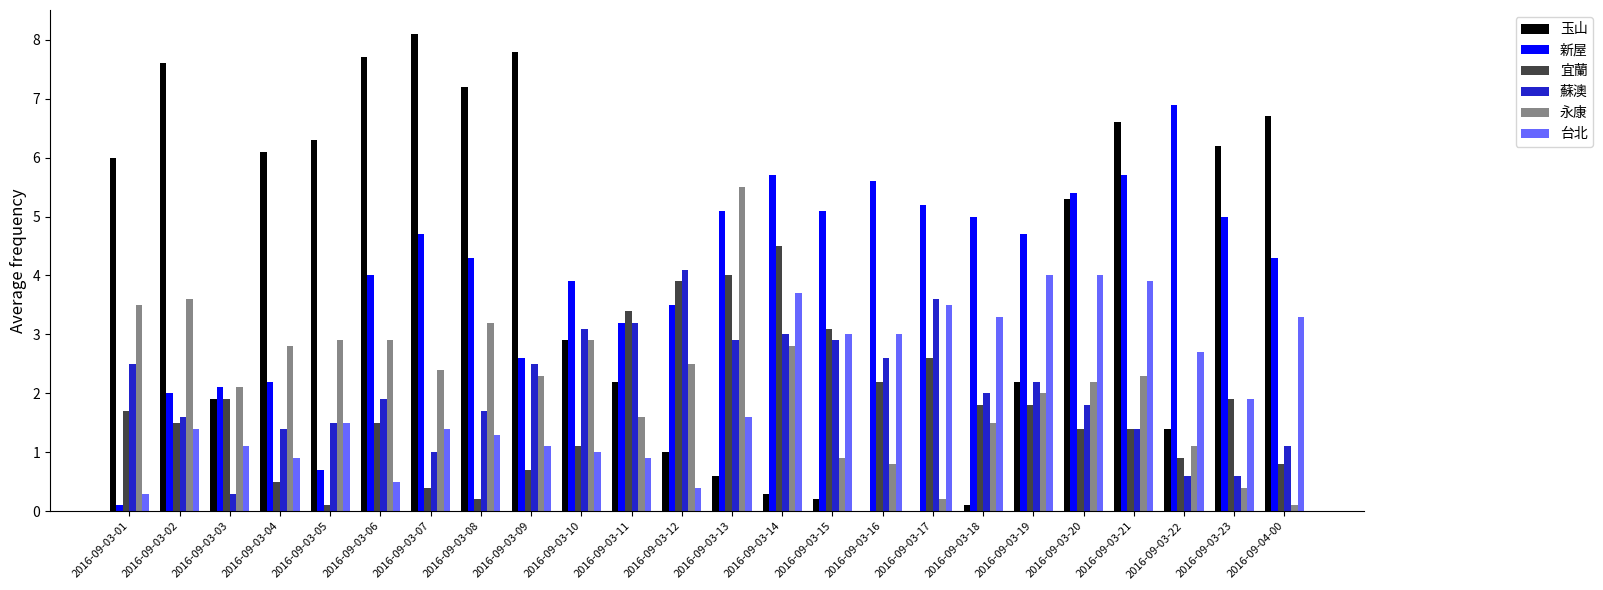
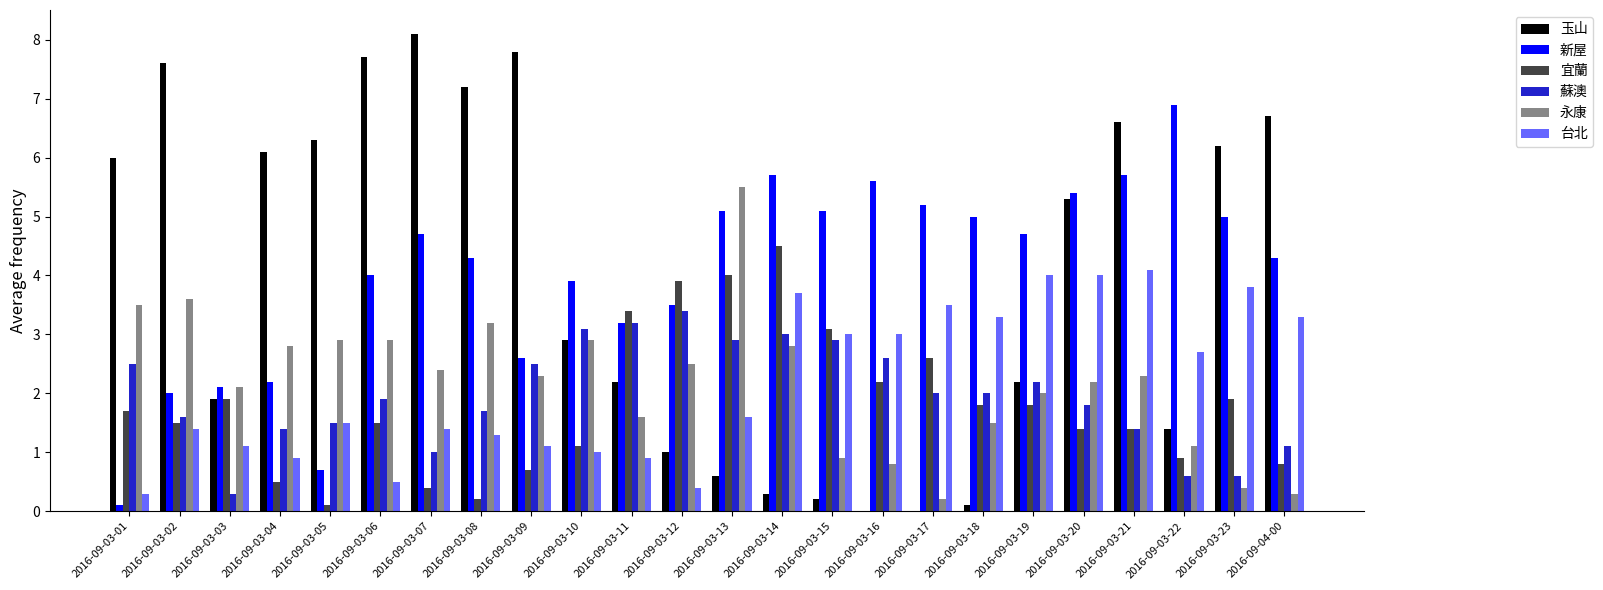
  {
    "玉山": {
      "2016-09-03-01": 6.0,
      "2016-09-03-02": 7.6,
      "2016-09-03-03": 1.9,
      "2016-09-03-04": 6.1,
      "2016-09-03-05": 6.3,
      "2016-09-03-06": 7.7,
      "2016-09-03-07": 8.1,
      "2016-09-03-08": 7.2,
      "2016-09-03-09": 7.8,
      "2016-09-03-10": 2.9,
      "2016-09-03-11": 2.2,
      "2016-09-03-12": 1.0,
      "2016-09-03-13": 0.6,
      "2016-09-03-14": 0.3,
      "2016-09-03-15": 0.2,
      "2016-09-03-16": 0.0,
      "2016-09-03-17": 0.0,
      "2016-09-03-18": 0.1,
      "2016-09-03-19": 2.2,
      "2016-09-03-20": 5.3,
      "2016-09-03-21": 6.6,
      "2016-09-03-22": 1.4,
      "2016-09-03-23": 6.2,
      "2016-09-04-00": 6.7
    },
    "新屋": {
      "2016-09-03-01": 0.1,
      "2016-09-03-02": 2.0,
      "2016-09-03-03": 2.1,
      "2016-09-03-04": 2.2,
      "2016-09-03-05": 0.7,
      "2016-09-03-06": 4.0,
      "2016-09-03-07": 4.7,
      "2016-09-03-08": 4.3,
      "2016-09-03-09": 2.6,
      "2016-09-03-10": 3.9,
      "2016-09-03-11": 3.2,
      "2016-09-03-12": 3.5,
      "2016-09-03-13": 5.1,
      "2016-09-03-14": 5.7,
      "2016-09-03-15": 5.1,
      "2016-09-03-16": 5.6,
      "2016-09-03-17": 5.2,
      "2016-09-03-18": 5.0,
      "2016-09-03-19": 4.7,
      "2016-09-03-20": 5.4,
      "2016-09-03-21": 5.7,
      "2016-09-03-22": 6.9,
      "2016-09-03-23": 5.0,
      "2016-09-04-00": 4.3
    },
    "宜蘭": {
      "2016-09-03-01": 1.7,
      "2016-09-03-02": 1.5,
      "2016-09-03-03": 1.9,
      "2016-09-03-04": 0.5,
      "2016-09-03-05": 0.1,
      "2016-09-03-06": 1.5,
      "2016-09-03-07": 0.4,
      "2016-09-03-08": 0.2,
      "2016-09-03-09": 0.7,
      "2016-09-03-10": 1.1,
      "2016-09-03-11": 3.4,
      "2016-09-03-12": 3.9,
      "2016-09-03-13": 4.0,
      "2016-09-03-14": 4.5,
      "2016-09-03-15": 3.1,
      "2016-09-03-16": 2.2,
      "2016-09-03-17": 2.6,
      "2016-09-03-18": 1.8,
      "2016-09-03-19": 1.8,
      "2016-09-03-20": 1.4,
      "2016-09-03-21": 1.4,
      "2016-09-03-22": 0.9,
      "2016-09-03-23": 1.9,
      "2016-09-04-00": 0.8
    },
    "蘇澳": {
      "2016-09-03-01": 2.5,
      "2016-09-03-02": 1.6,
      "2016-09-03-03": 0.3,
      "2016-09-03-04": 1.4,
      "2016-09-03-05": 1.5,
      "2016-09-03-06": 1.9,
      "2016-09-03-07": 1.0,
      "2016-09-03-08": 1.7,
      "2016-09-03-09": 2.5,
      "2016-09-03-10": 3.1,
      "2016-09-03-11": 3.2,
-     "2016-09-03-12": 4.1,
+     "2016-09-03-12": 3.4,
      "2016-09-03-13": 2.9,
      "2016-09-03-14": 3.0,
      "2016-09-03-15": 2.9,
      "2016-09-03-16": 2.6,
-     "2016-09-03-17": 3.6,
+     "2016-09-03-17": 2.0,
      "2016-09-03-18": 2.0,
      "2016-09-03-19": 2.2,
      "2016-09-03-20": 1.8,
      "2016-09-03-21": 1.4,
      "2016-09-03-22": 0.6,
      "2016-09-03-23": 0.6,
      "2016-09-04-00": 1.1
    },
    "永康": {
      "2016-09-03-01": 3.5,
      "2016-09-03-02": 3.6,
      "2016-09-03-03": 2.1,
      "2016-09-03-04": 2.8,
      "2016-09-03-05": 2.9,
      "2016-09-03-06": 2.9,
      "2016-09-03-07": 2.4,
      "2016-09-03-08": 3.2,
      "2016-09-03-09": 2.3,
      "2016-09-03-10": 2.9,
      "2016-09-03-11": 1.6,
      "2016-09-03-12": 2.5,
      "2016-09-03-13": 5.5,
      "2016-09-03-14": 2.8,
      "2016-09-03-15": 0.9,
      "2016-09-03-16": 0.8,
      "2016-09-03-17": 0.2,
      "2016-09-03-18": 1.5,
      "2016-09-03-19": 2.0,
      "2016-09-03-20": 2.2,
      "2016-09-03-21": 2.3,
      "2016-09-03-22": 1.1,
      "2016-09-03-23": 0.4,
-     "2016-09-04-00": 0.1
+     "2016-09-04-00": 0.3
    },
    "台北": {
      "2016-09-03-01": 0.3,
      "2016-09-03-02": 1.4,
      "2016-09-03-03": 1.1,
      "2016-09-03-04": 0.9,
      "2016-09-03-05": 1.5,
      "2016-09-03-06": 0.5,
      "2016-09-03-07": 1.4,
      "2016-09-03-08": 1.3,
      "2016-09-03-09": 1.1,
      "2016-09-03-10": 1.0,
      "2016-09-03-11": 0.9,
      "2016-09-03-12": 0.4,
      "2016-09-03-13": 1.6,
      "2016-09-03-14": 3.7,
      "2016-09-03-15": 3.0,
      "2016-09-03-16": 3.0,
      "2016-09-03-17": 3.5,
      "2016-09-03-18": 3.3,
      "2016-09-03-19": 4.0,
      "2016-09-03-20": 4.0,
-     "2016-09-03-21": 3.9,
+     "2016-09-03-21": 4.1,
      "2016-09-03-22": 2.7,
-     "2016-09-03-23": 1.9,
+     "2016-09-03-23": 3.8,
      "2016-09-04-00": 3.3
    }
  }
